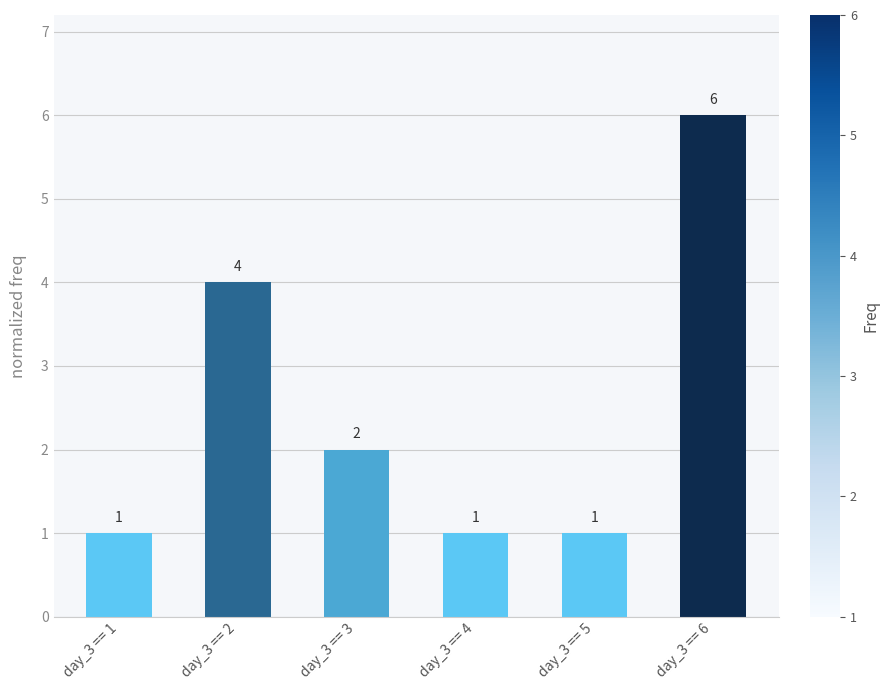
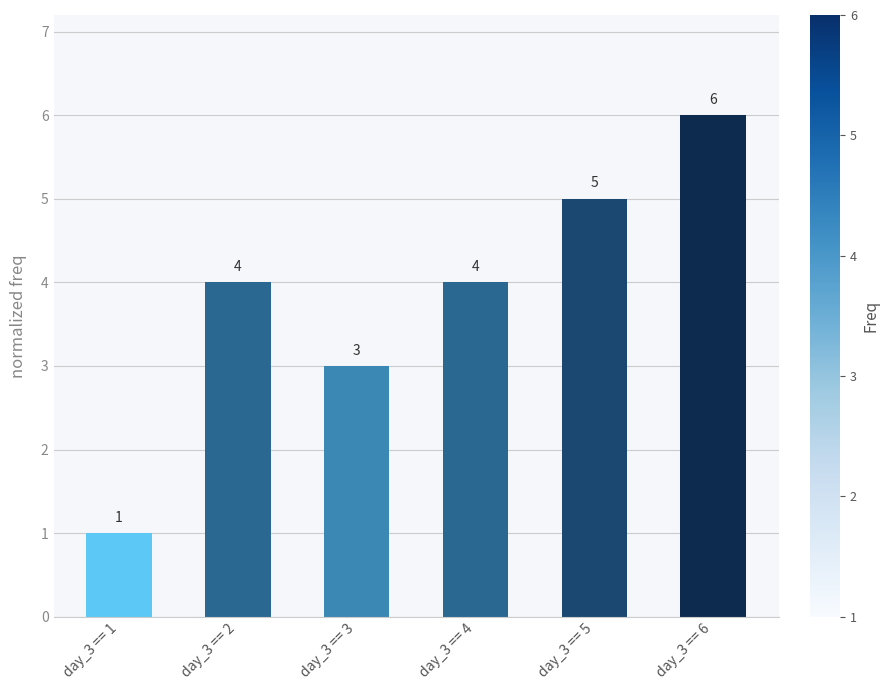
  {
    "day_3 == 1": 1,
    "day_3 == 2": 4,
-   "day_3 == 3": 2,
-   "day_3 == 4": 1,
-   "day_3 == 5": 1,
+   "day_3 == 3": 3,
+   "day_3 == 4": 4,
+   "day_3 == 5": 5,
    "day_3 == 6": 6
  }
